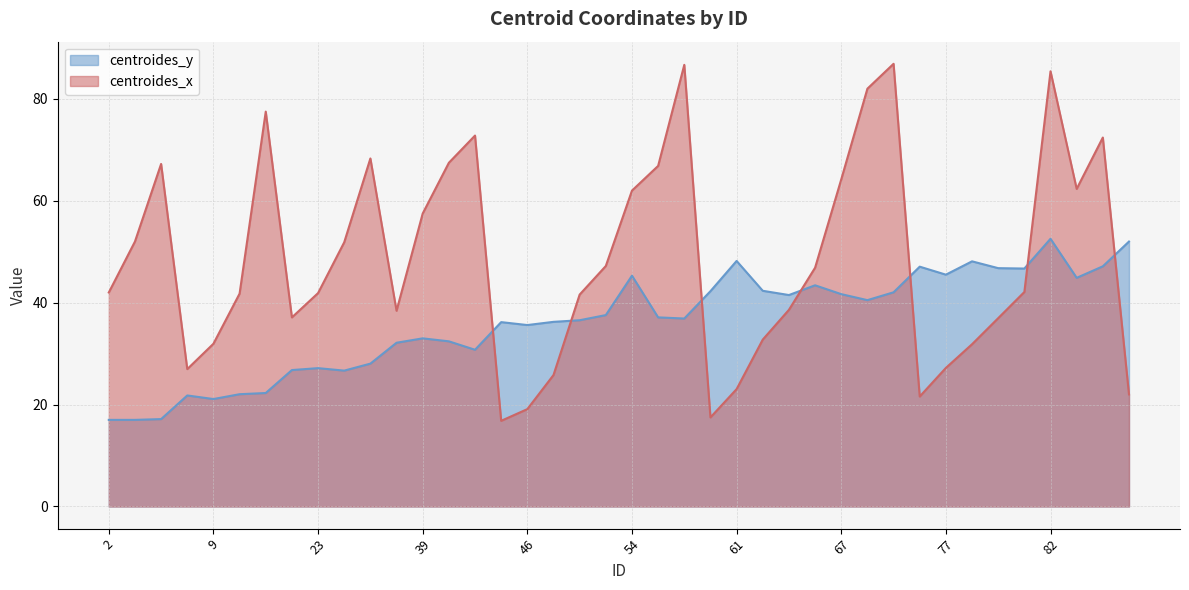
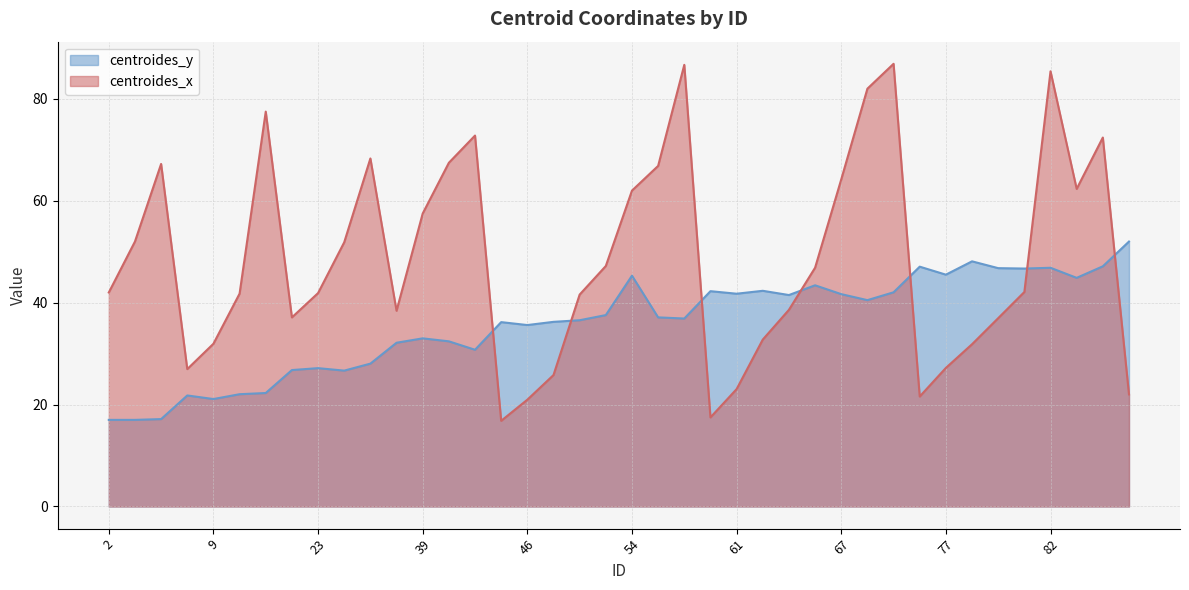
  {
    "centroides_y": {
      "46": 36,
      "54": 45,
-     "61": 48,
+     "61": 42,
      "67": 42,
      "77": 46,
-     "82": 53
+     "82": 47
    },
    "centroides_x": {
-     "46": 19,
+     "46": 21,
      "54": 62,
      "61": 23,
      "67": 64,
      "77": 27,
      "82": 85
    }
  }
